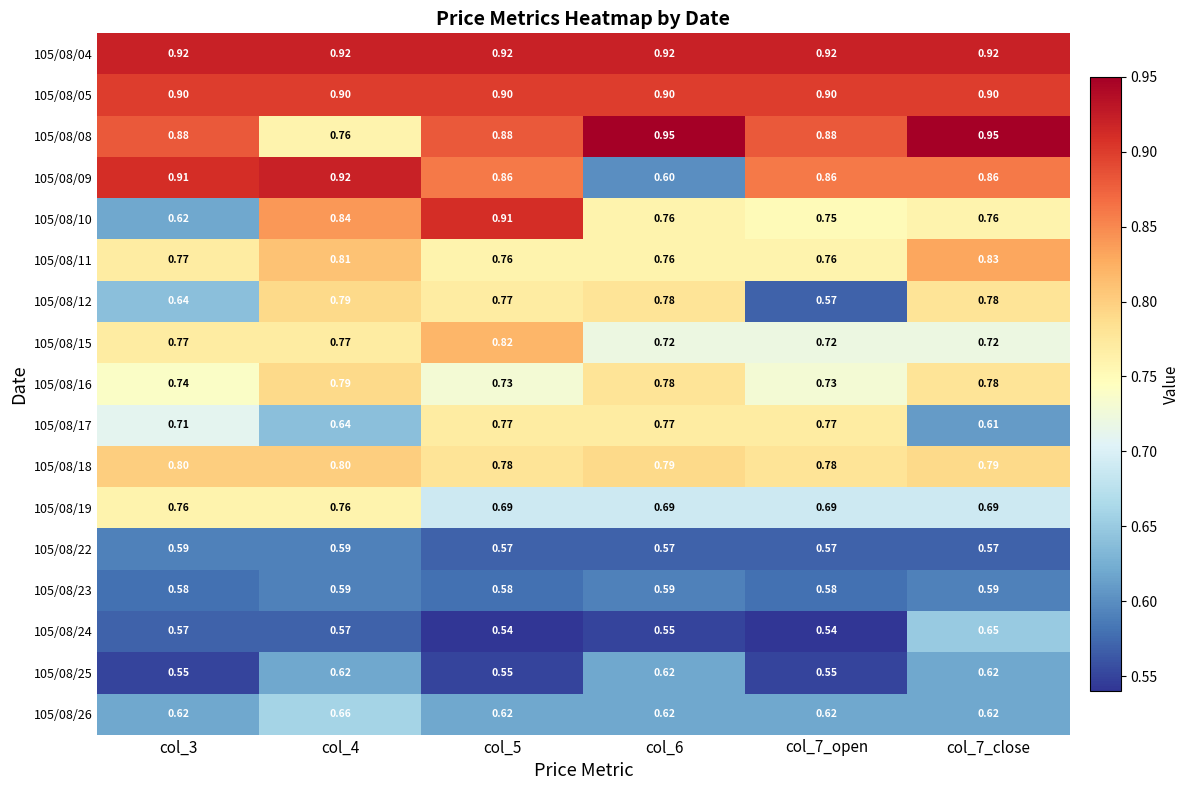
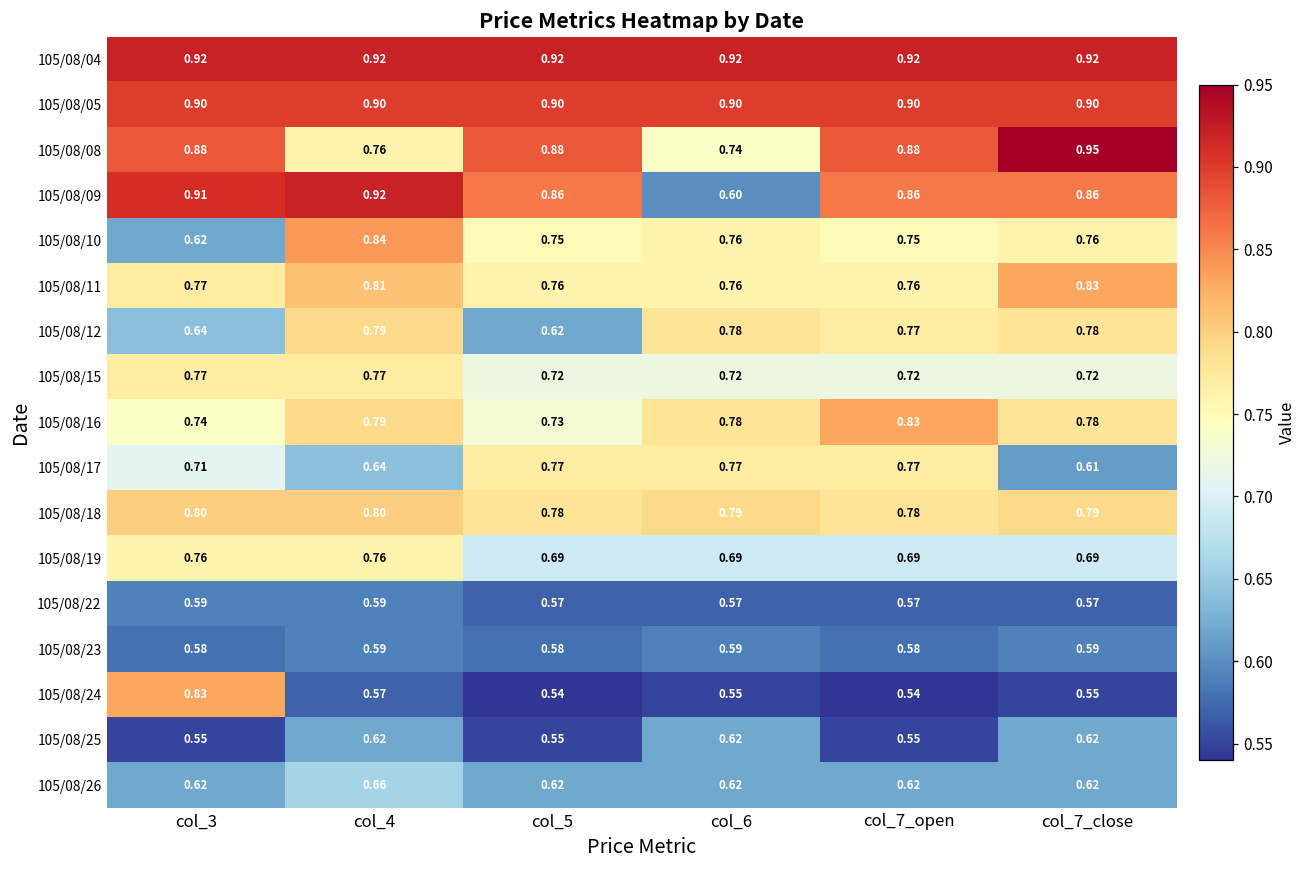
  {
    "105/08/04": {
      "col_3": 0.92,
      "col_4": 0.92,
      "col_5": 0.92,
      "col_6": 0.92,
      "col_7_open": 0.92,
      "col_7_close": 0.92
    },
    "105/08/05": {
      "col_3": 0.90,
      "col_4": 0.90,
      "col_5": 0.90,
      "col_6": 0.90,
      "col_7_open": 0.90,
      "col_7_close": 0.90
    },
    "105/08/08": {
      "col_3": 0.88,
      "col_4": 0.76,
      "col_5": 0.88,
-     "col_6": 0.95,
+     "col_6": 0.74,
      "col_7_open": 0.88,
      "col_7_close": 0.95
    },
    "105/08/09": {
      "col_3": 0.91,
      "col_4": 0.92,
      "col_5": 0.86,
      "col_6": 0.60,
      "col_7_open": 0.86,
      "col_7_close": 0.86
    },
    "105/08/10": {
      "col_3": 0.62,
      "col_4": 0.84,
-     "col_5": 0.91,
+     "col_5": 0.75,
      "col_6": 0.76,
      "col_7_open": 0.75,
      "col_7_close": 0.76
    },
    "105/08/11": {
      "col_3": 0.77,
      "col_4": 0.81,
      "col_5": 0.76,
      "col_6": 0.76,
      "col_7_open": 0.76,
      "col_7_close": 0.83
    },
    "105/08/12": {
      "col_3": 0.64,
      "col_4": 0.79,
-     "col_5": 0.77,
+     "col_5": 0.62,
      "col_6": 0.78,
-     "col_7_open": 0.57,
+     "col_7_open": 0.77,
      "col_7_close": 0.78
    },
    "105/08/15": {
      "col_3": 0.77,
      "col_4": 0.77,
-     "col_5": 0.82,
+     "col_5": 0.72,
      "col_6": 0.72,
      "col_7_open": 0.72,
      "col_7_close": 0.72
    },
    "105/08/16": {
      "col_3": 0.74,
      "col_4": 0.79,
      "col_5": 0.73,
      "col_6": 0.78,
-     "col_7_open": 0.73,
+     "col_7_open": 0.83,
      "col_7_close": 0.78
    },
    "105/08/17": {
      "col_3": 0.71,
      "col_4": 0.64,
      "col_5": 0.77,
      "col_6": 0.77,
      "col_7_open": 0.77,
      "col_7_close": 0.61
    },
    "105/08/18": {
      "col_3": 0.80,
      "col_4": 0.80,
      "col_5": 0.78,
      "col_6": 0.79,
      "col_7_open": 0.78,
      "col_7_close": 0.79
    },
    "105/08/19": {
      "col_3": 0.76,
      "col_4": 0.76,
      "col_5": 0.69,
      "col_6": 0.69,
      "col_7_open": 0.69,
      "col_7_close": 0.69
    },
    "105/08/22": {
      "col_3": 0.59,
      "col_4": 0.59,
      "col_5": 0.57,
      "col_6": 0.57,
      "col_7_open": 0.57,
      "col_7_close": 0.57
    },
    "105/08/23": {
      "col_3": 0.58,
      "col_4": 0.59,
      "col_5": 0.58,
      "col_6": 0.59,
      "col_7_open": 0.58,
      "col_7_close": 0.59
    },
    "105/08/24": {
-     "col_3": 0.57,
+     "col_3": 0.83,
      "col_4": 0.57,
      "col_5": 0.54,
      "col_6": 0.55,
      "col_7_open": 0.54,
-     "col_7_close": 0.65
+     "col_7_close": 0.55
    },
    "105/08/25": {
      "col_3": 0.55,
      "col_4": 0.62,
      "col_5": 0.55,
      "col_6": 0.62,
      "col_7_open": 0.55,
      "col_7_close": 0.62
    },
    "105/08/26": {
      "col_3": 0.62,
      "col_4": 0.66,
      "col_5": 0.62,
      "col_6": 0.62,
      "col_7_open": 0.62,
      "col_7_close": 0.62
    }
  }
